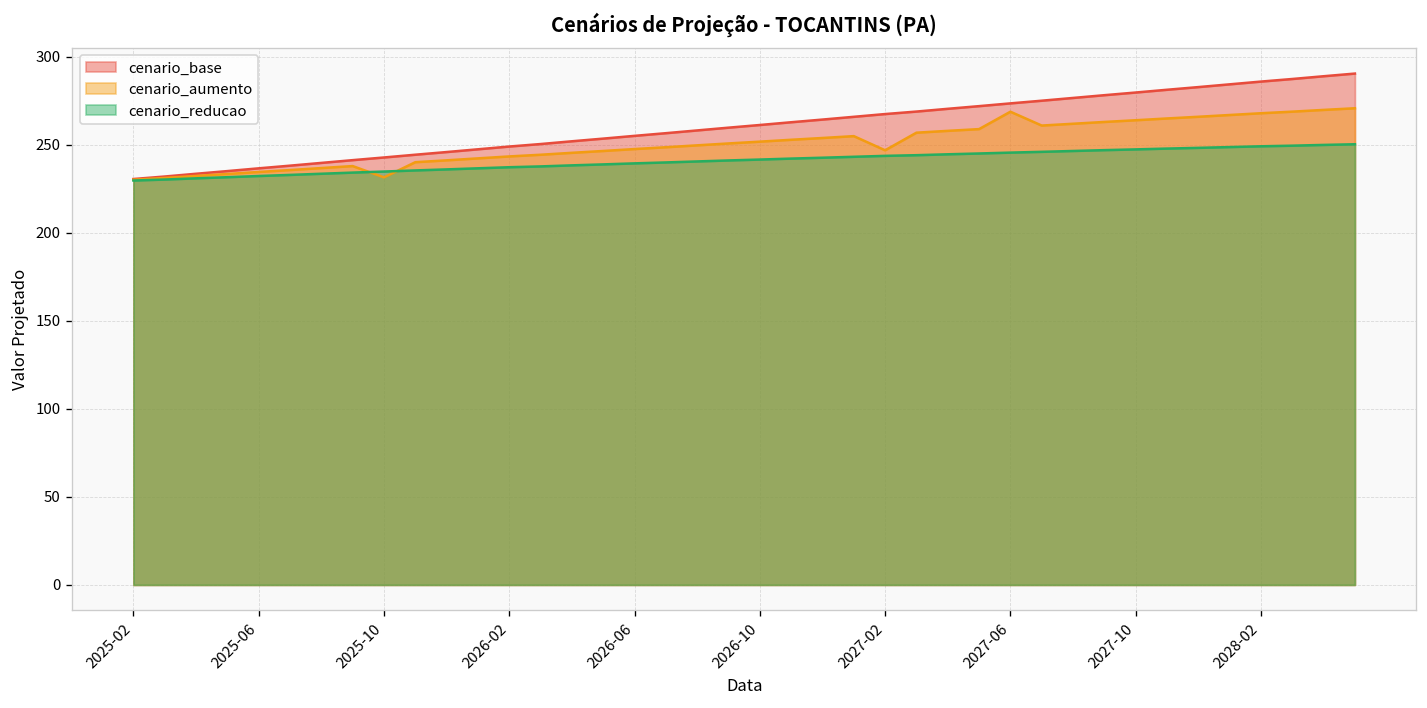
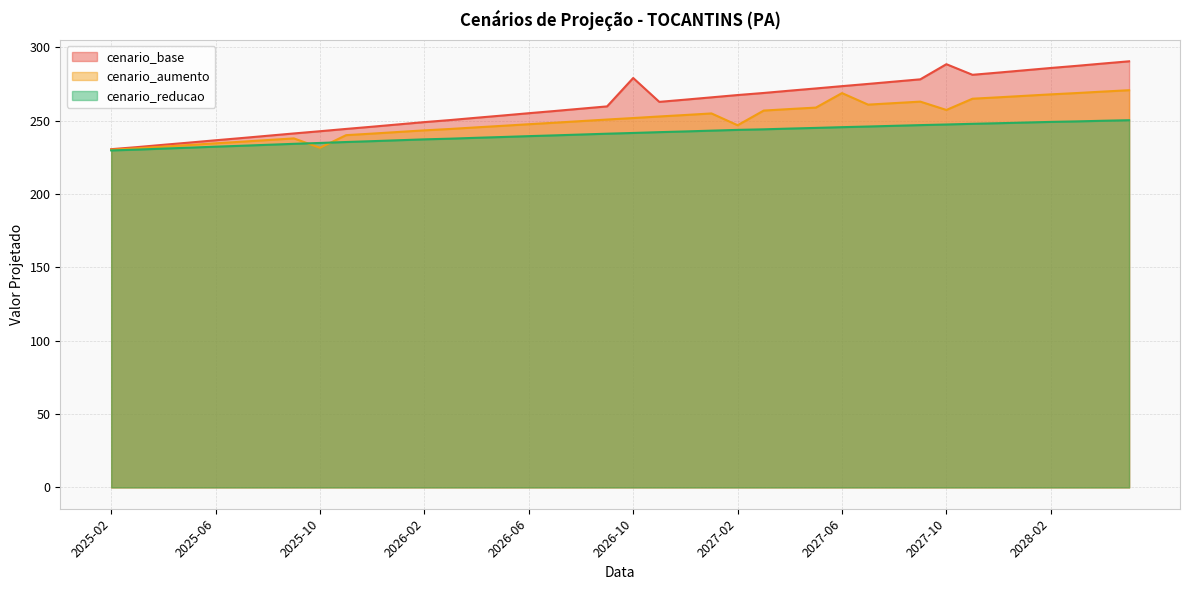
  {
    "cenario_base": {
      "2025-06": 237,
      "2025-10": 243,
      "2026-02": 249,
      "2026-06": 255,
-     "2026-10": 261,
+     "2026-10": 279,
      "2027-02": 267,
      "2027-06": 274,
-     "2027-10": 280,
+     "2027-10": 288,
      "2028-02": 286
    },
    "cenario_aumento": {
      "2025-06": 235,
      "2025-10": 232,
      "2026-02": 243,
      "2026-06": 248,
      "2026-10": 252,
      "2027-02": 247,
      "2027-06": 269,
-     "2027-10": 264,
+     "2027-10": 257,
      "2028-02": 268
    },
    "cenario_reducao": {
      "2025-06": 232,
      "2025-10": 235,
      "2026-02": 237,
      "2026-06": 239,
      "2026-10": 242,
      "2027-02": 244,
      "2027-06": 246,
      "2027-10": 247,
      "2028-02": 249
    }
  }
